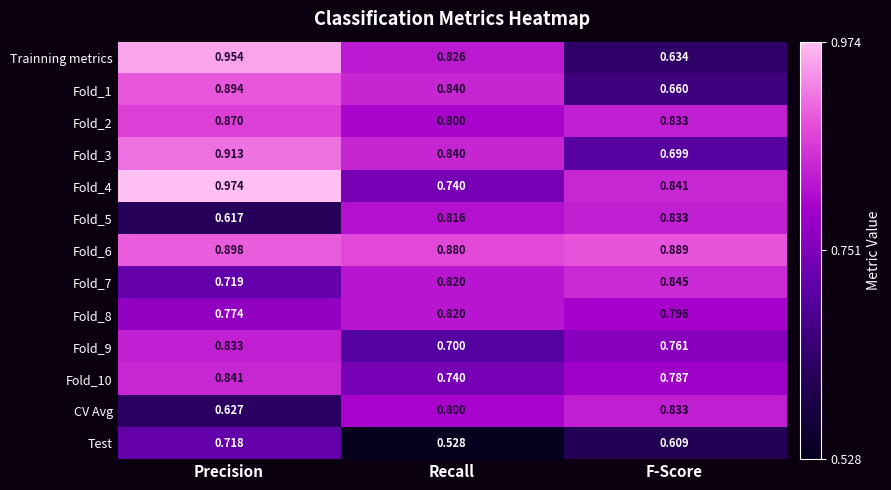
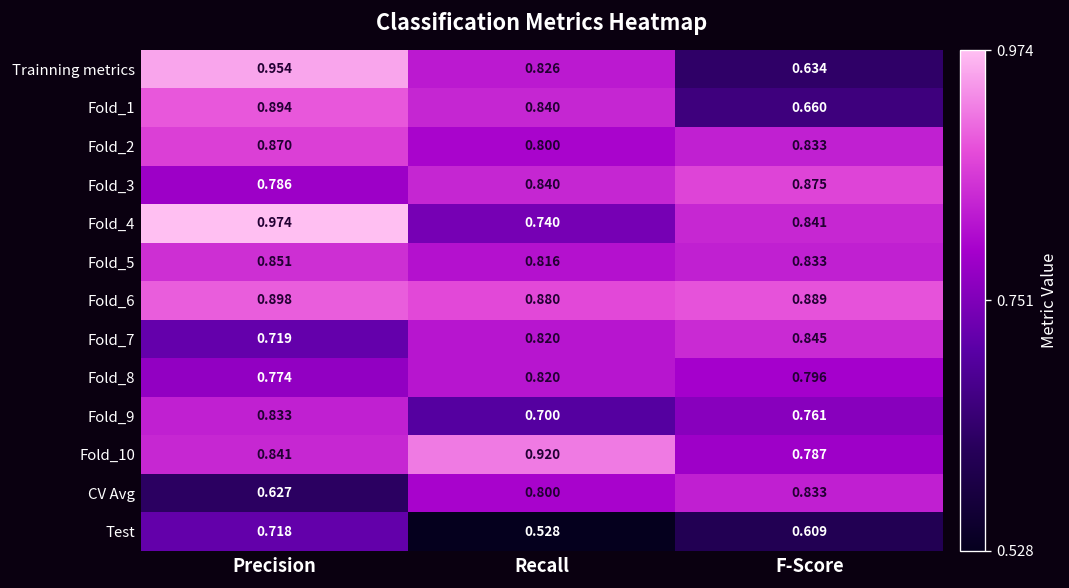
  {
    "Trainning metrics": {
      "Precision": 0.954,
      "Recall": 0.826,
      "F-Score": 0.634
    },
    "Fold_1": {
      "Precision": 0.894,
      "Recall": 0.840,
      "F-Score": 0.660
    },
    "Fold_2": {
      "Precision": 0.870,
      "Recall": 0.800,
      "F-Score": 0.833
    },
    "Fold_3": {
-     "Precision": 0.913,
+     "Precision": 0.786,
      "Recall": 0.840,
-     "F-Score": 0.699
+     "F-Score": 0.875
    },
    "Fold_4": {
      "Precision": 0.974,
      "Recall": 0.740,
      "F-Score": 0.841
    },
    "Fold_5": {
-     "Precision": 0.617,
+     "Precision": 0.851,
      "Recall": 0.816,
      "F-Score": 0.833
    },
    "Fold_6": {
      "Precision": 0.898,
      "Recall": 0.880,
      "F-Score": 0.889
    },
    "Fold_7": {
      "Precision": 0.719,
      "Recall": 0.820,
      "F-Score": 0.845
    },
    "Fold_8": {
      "Precision": 0.774,
      "Recall": 0.820,
      "F-Score": 0.796
    },
    "Fold_9": {
      "Precision": 0.833,
      "Recall": 0.700,
      "F-Score": 0.761
    },
    "Fold_10": {
      "Precision": 0.841,
-     "Recall": 0.740,
+     "Recall": 0.920,
      "F-Score": 0.787
    },
    "CV Avg": {
      "Precision": 0.627,
      "Recall": 0.800,
      "F-Score": 0.833
    },
    "Test": {
      "Precision": 0.718,
      "Recall": 0.528,
      "F-Score": 0.609
    }
  }
